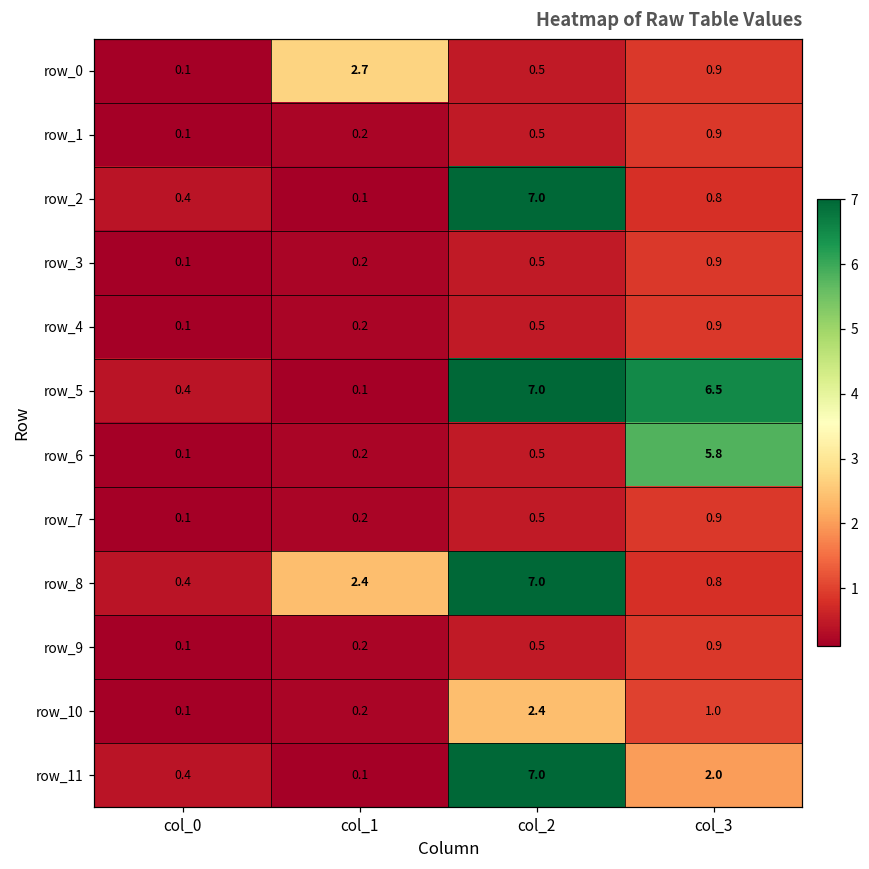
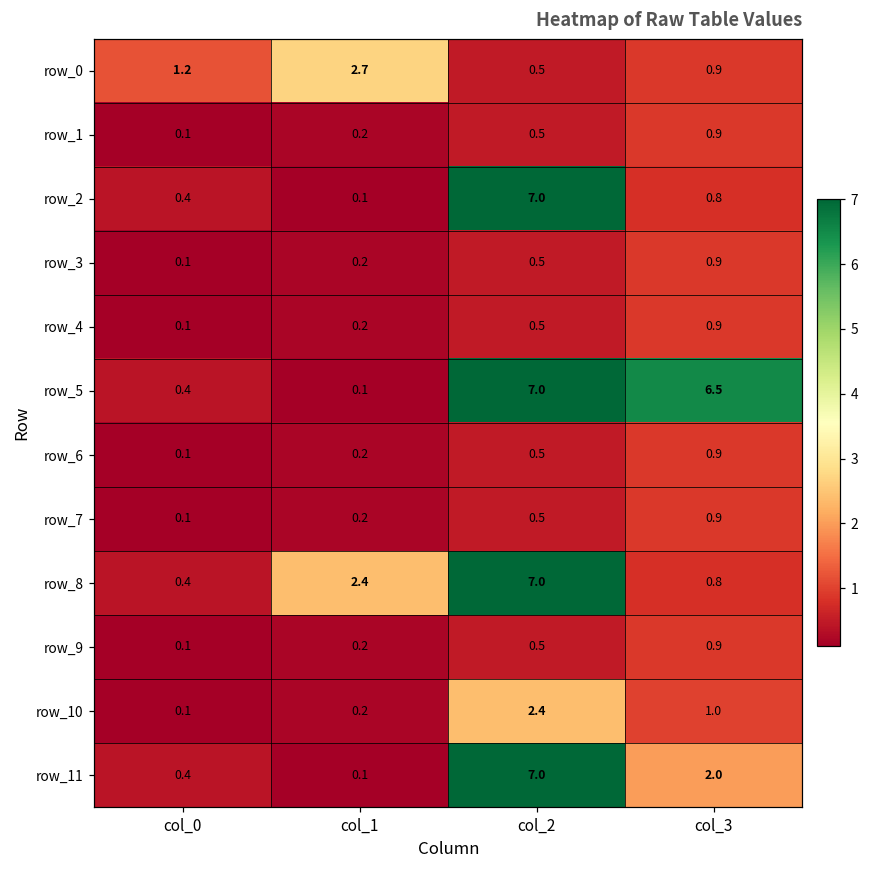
  {
    "row_0": {
-     "col_0": 0.1,
+     "col_0": 1.2,
      "col_1": 2.7,
      "col_2": 0.5,
      "col_3": 0.9
    },
    "row_1": {
      "col_0": 0.1,
      "col_1": 0.2,
      "col_2": 0.5,
      "col_3": 0.9
    },
    "row_2": {
      "col_0": 0.4,
      "col_1": 0.1,
      "col_2": 7.0,
      "col_3": 0.8
    },
    "row_3": {
      "col_0": 0.1,
      "col_1": 0.2,
      "col_2": 0.5,
      "col_3": 0.9
    },
    "row_4": {
      "col_0": 0.1,
      "col_1": 0.2,
      "col_2": 0.5,
      "col_3": 0.9
    },
    "row_5": {
      "col_0": 0.4,
      "col_1": 0.1,
      "col_2": 7.0,
      "col_3": 6.5
    },
    "row_6": {
      "col_0": 0.1,
      "col_1": 0.2,
      "col_2": 0.5,
-     "col_3": 5.8
+     "col_3": 0.9
    },
    "row_7": {
      "col_0": 0.1,
      "col_1": 0.2,
      "col_2": 0.5,
      "col_3": 0.9
    },
    "row_8": {
      "col_0": 0.4,
      "col_1": 2.4,
      "col_2": 7.0,
      "col_3": 0.8
    },
    "row_9": {
      "col_0": 0.1,
      "col_1": 0.2,
      "col_2": 0.5,
      "col_3": 0.9
    },
    "row_10": {
      "col_0": 0.1,
      "col_1": 0.2,
      "col_2": 2.4,
      "col_3": 1.0
    },
    "row_11": {
      "col_0": 0.4,
      "col_1": 0.1,
      "col_2": 7.0,
      "col_3": 2.0
    }
  }
